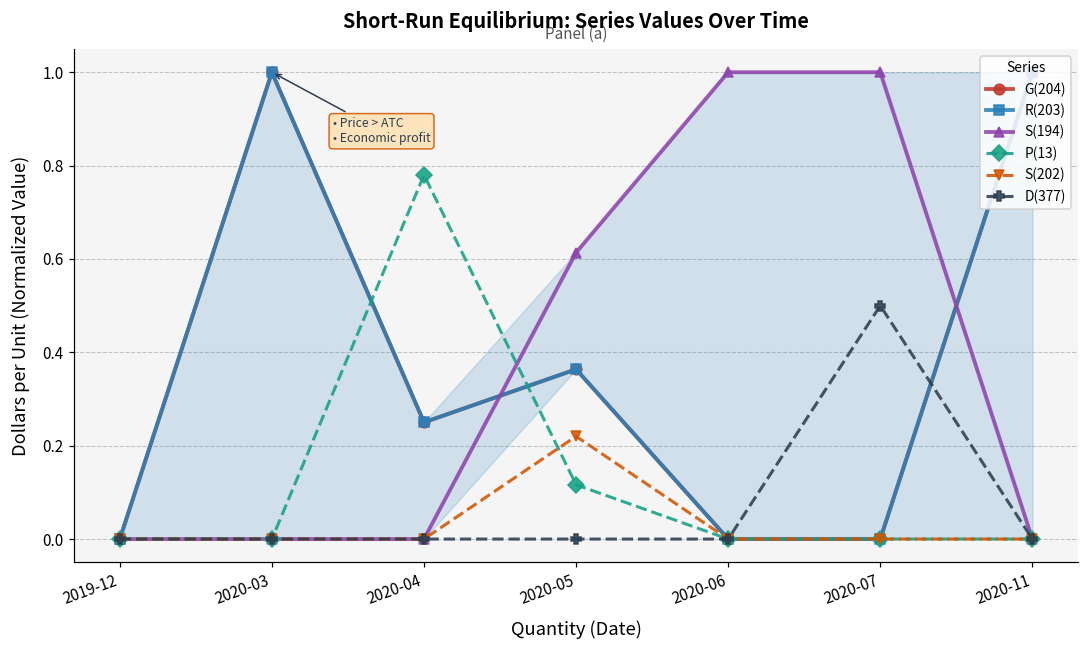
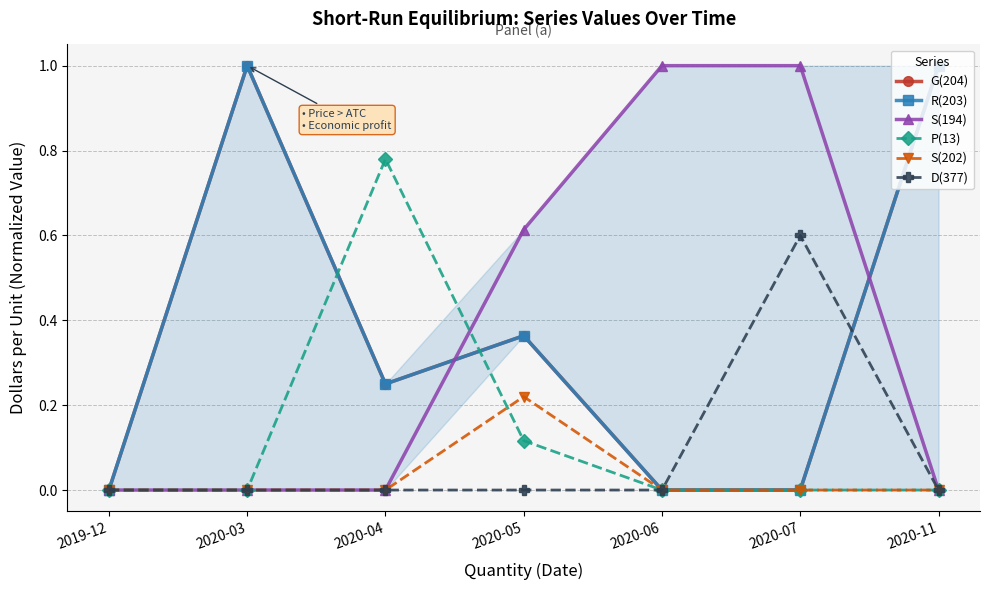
  {
    "P(13)": {
      "2020-04": 0.78,
      "2020-05": 0.12
    },
    "S(202)": {
      "2020-05": 0.22
    },
    "D(377)": {
      "2020-05": 0.0,
-     "2020-07": 0.5
+     "2020-07": 0.6
    }
  }
